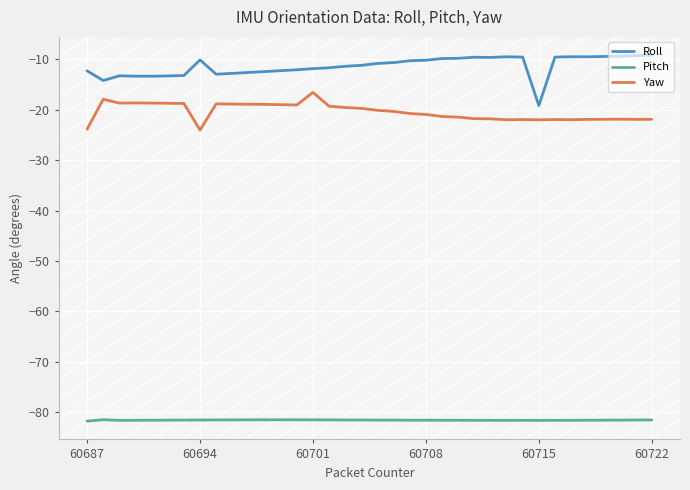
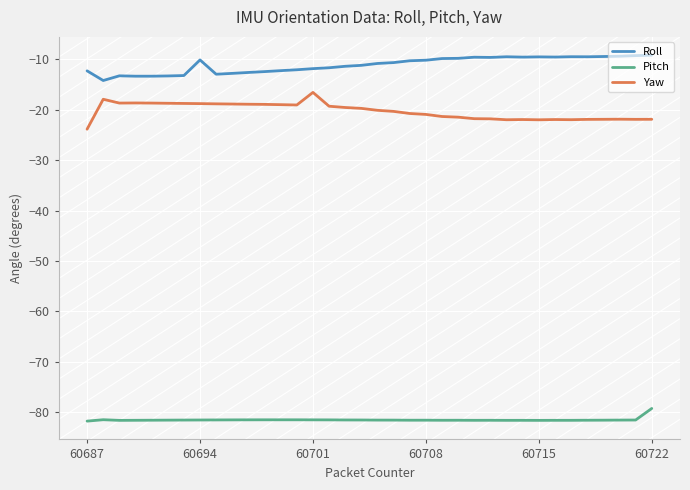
  {
    "Roll": {
      "60687": -12,
      "60694": -10,
      "60701": -12,
      "60708": -10,
-     "60715": -19
+     "60715": -10
    },
    "Pitch": {
      "60687": -82,
      "60694": -82,
      "60701": -81,
      "60708": -82,
      "60715": -82,
-     "60722": -81
+     "60722": -79
    },
    "Yaw": {
      "60687": -24,
-     "60694": -24,
+     "60694": -19,
      "60701": -17,
      "60708": -21,
      "60715": -22,
      "60722": -22
    }
  }
